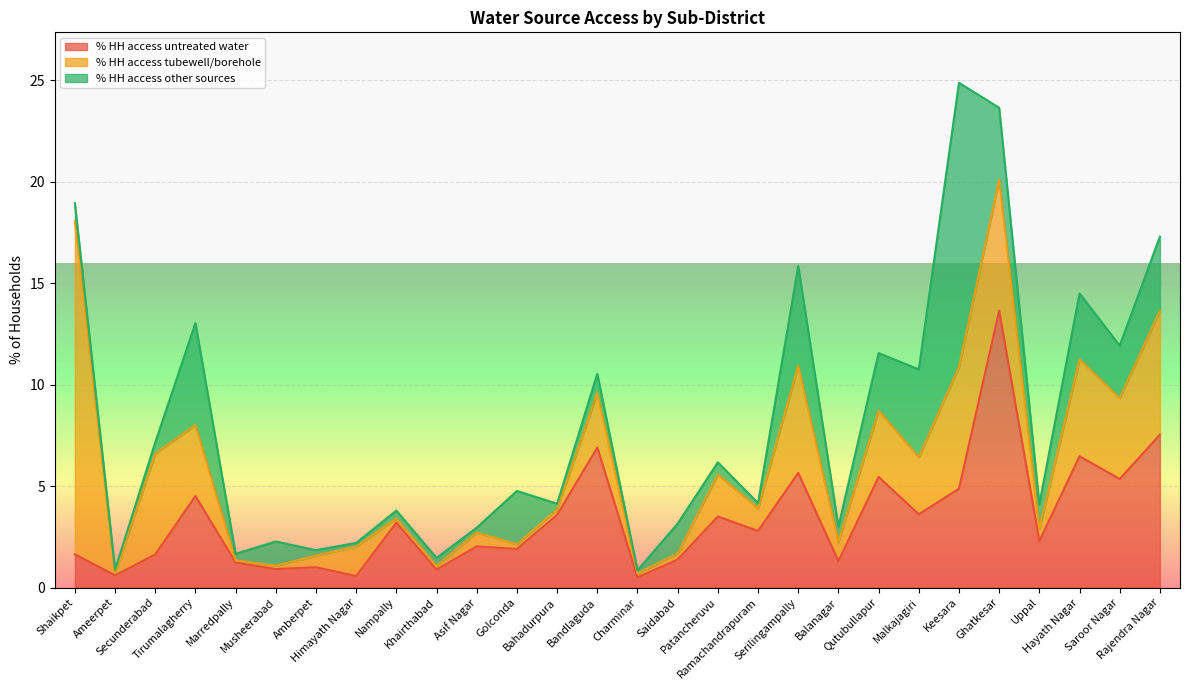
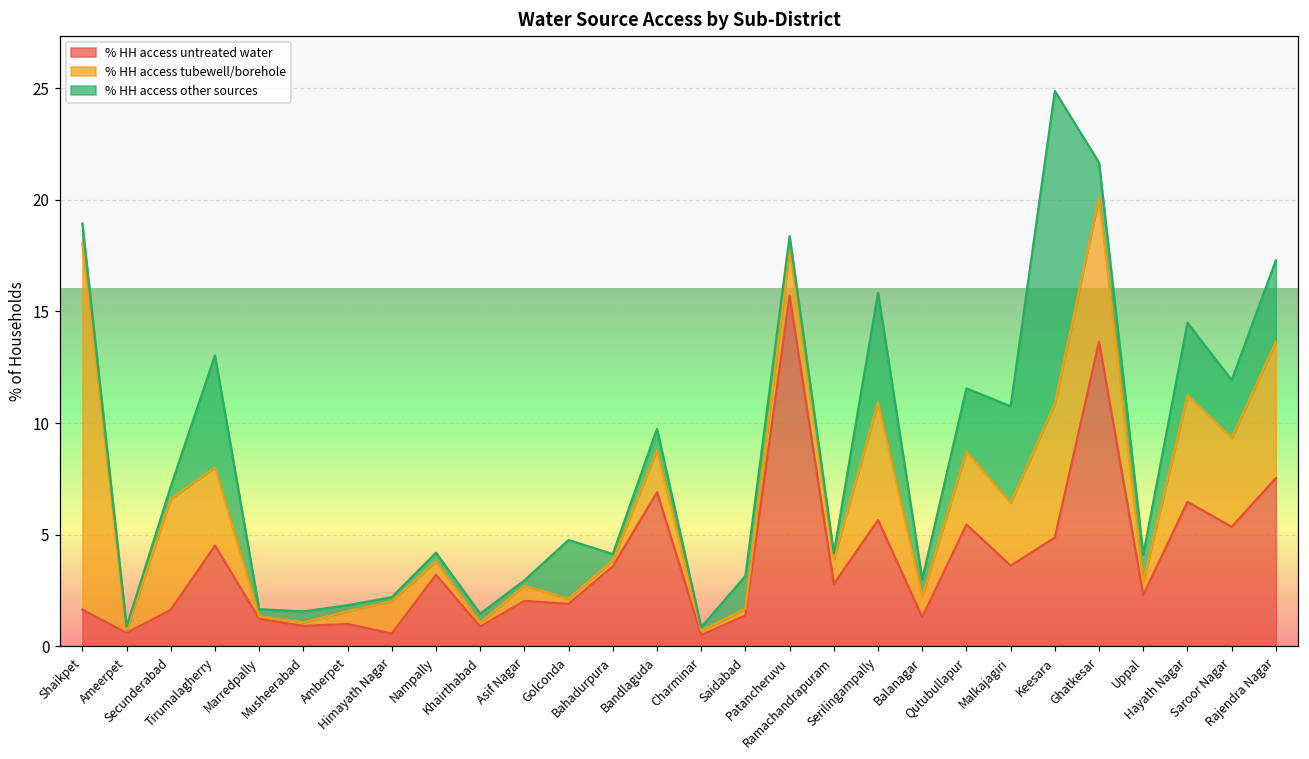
  {
    "% HH access untreated water": {
      "Shaikpet": 1.6,
      "Secunderabad": 1.6,
      "Tirumalagherry": 4.5,
      "Musheerabad": 0.9,
      "Amberpet": 1.0,
      "Himayath Nagar": 0.6,
      "Nampally": 3.2,
      "Khairthabad": 0.9,
      "Asif Nagar": 2.0,
      "Golconda": 1.9,
      "Bahadurpura": 3.6,
      "Bandlaguda": 6.9,
      "Charminar": 0.5,
      "Saidabad": 1.4,
-     "Patancheruvu": 3.5,
+     "Patancheruvu": 15.7,
      "Ramachandrapuram": 2.8,
      "Serilingampally": 5.7,
      "Balanagar": 1.3,
      "Qutubullapur": 5.5,
      "Malkajagiri": 3.6,
      "Keesara": 4.9,
      "Ghatkesar": 13.6,
      "Uppal": 2.3,
      "Hayath Nagar": 6.5,
      "Saroor Nagar": 5.4,
      "Rajendra Nagar": 7.5
    },
    "% HH access tubewell/borehole": {
      "Shaikpet": 16.4,
      "Secunderabad": 5.0,
      "Tirumalagherry": 3.5,
      "Musheerabad": 0.2,
      "Amberpet": 0.6,
      "Himayath Nagar": 1.5,
-     "Nampally": 0.2,
+     "Nampally": 0.6,
      "Khairthabad": 0.2,
      "Asif Nagar": 0.7,
      "Golconda": 0.2,
      "Bahadurpura": 0.3,
-     "Bandlaguda": 2.7,
+     "Bandlaguda": 1.9,
      "Charminar": 0.2,
      "Saidabad": 0.3,
      "Patancheruvu": 2.1,
      "Ramachandrapuram": 1.1,
      "Serilingampally": 5.3,
      "Balanagar": 1.0,
      "Qutubullapur": 3.3,
      "Malkajagiri": 2.8,
      "Keesara": 6.0,
      "Ghatkesar": 6.5,
      "Uppal": 0.6,
      "Hayath Nagar": 4.8,
      "Saroor Nagar": 4.0,
      "Rajendra Nagar": 6.1
    },
    "% HH access other sources": {
      "Shaikpet": 0.9,
      "Ameerpet": 0.2,
      "Secunderabad": 0.5,
      "Tirumalagherry": 5.0,
      "Marredpally": 0.3,
-     "Musheerabad": 1.2,
+     "Musheerabad": 0.5,
      "Amberpet": 0.3,
      "Himayath Nagar": 0.2,
      "Nampally": 0.4,
      "Khairthabad": 0.4,
      "Asif Nagar": 0.2,
      "Golconda": 2.6,
      "Bahadurpura": 0.3,
      "Bandlaguda": 0.9,
      "Charminar": 0.2,
      "Saidabad": 1.5,
      "Patancheruvu": 0.6,
      "Ramachandrapuram": 0.3,
      "Serilingampally": 4.9,
      "Balanagar": 0.8,
      "Qutubullapur": 2.8,
      "Malkajagiri": 4.3,
      "Keesara": 14.0,
-     "Ghatkesar": 3.5,
+     "Ghatkesar": 1.6,
      "Uppal": 1.2,
      "Hayath Nagar": 3.3,
      "Saroor Nagar": 2.6,
      "Rajendra Nagar": 3.6
    }
  }
